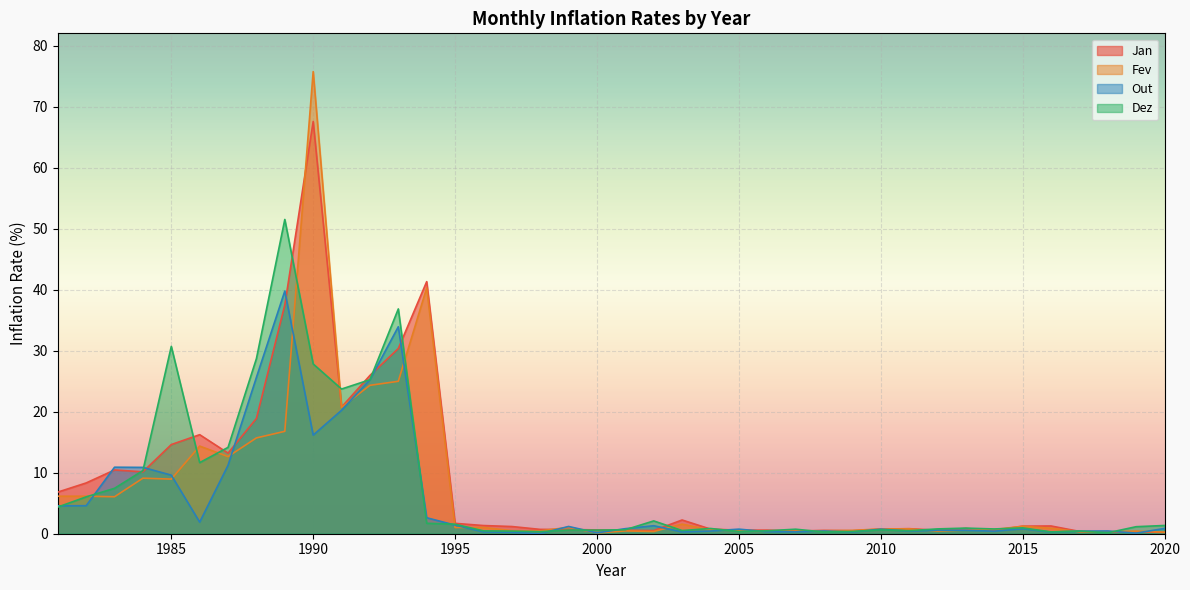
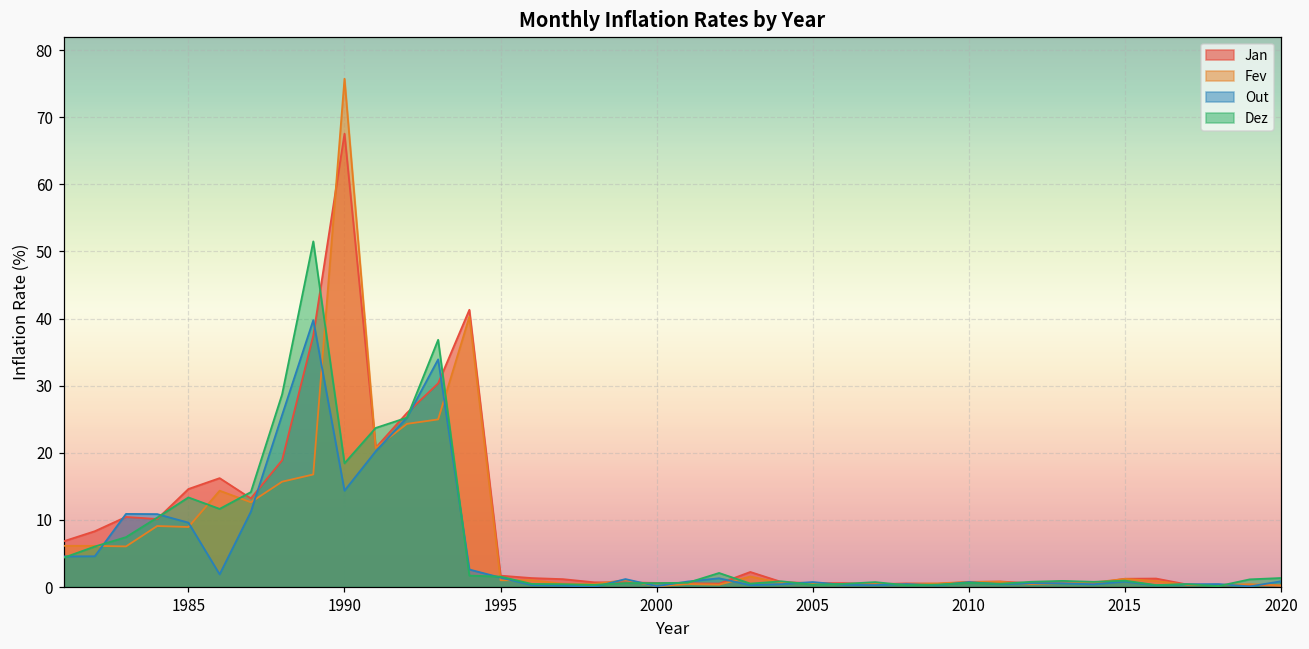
  {
    "Out": {
      "1985": 10,
-     "1990": 16,
+     "1990": 14,
      "2020": 1
    },
    "Dez": {
-     "1985": 31,
-     "1990": 28,
+     "1985": 13,
+     "1990": 18,
      "2020": 1
    }
  }
